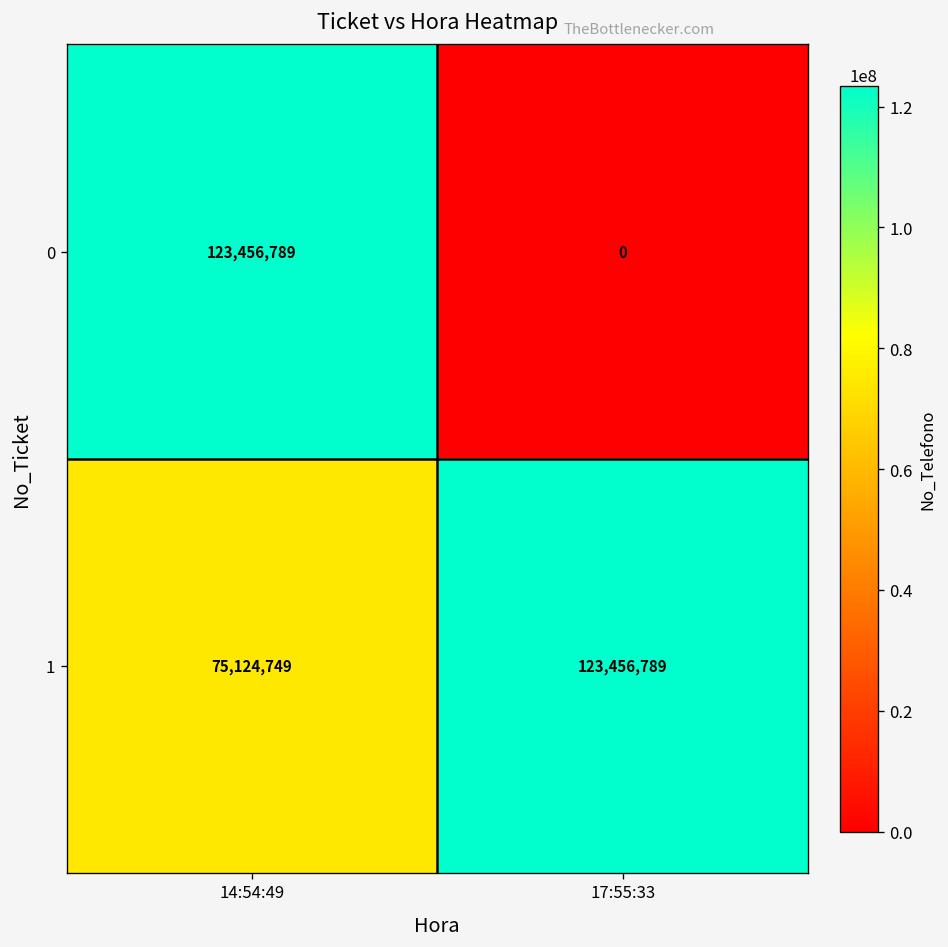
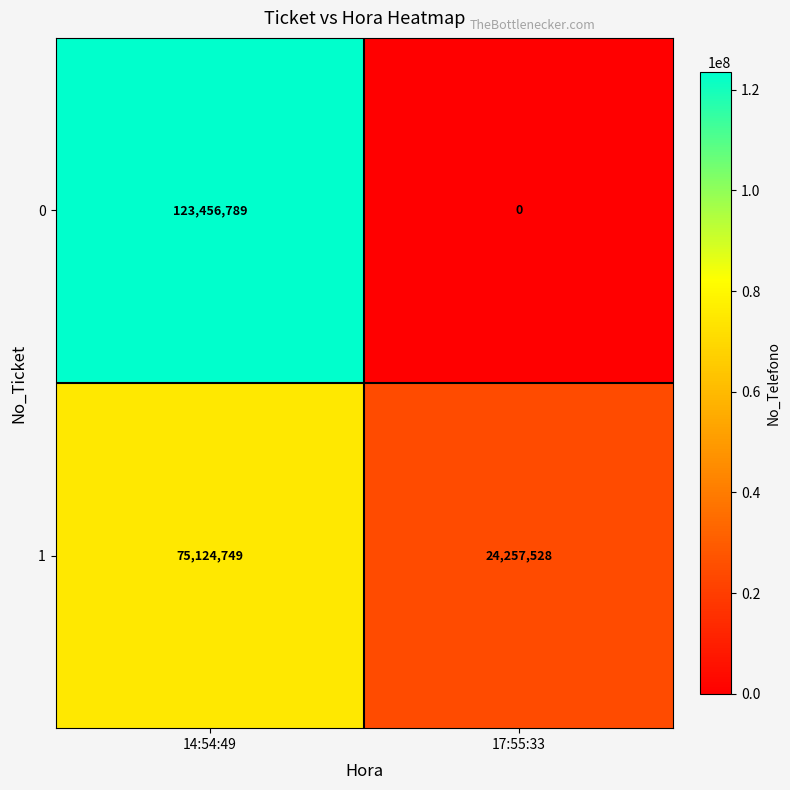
  {
    "0": {
      "14:54:49": "123,456,789",
      "17:55:33": "0"
    },
    "1": {
      "14:54:49": "75,124,749",
-     "17:55:33": "123,456,789"
+     "17:55:33": "24,257,528"
    }
  }
